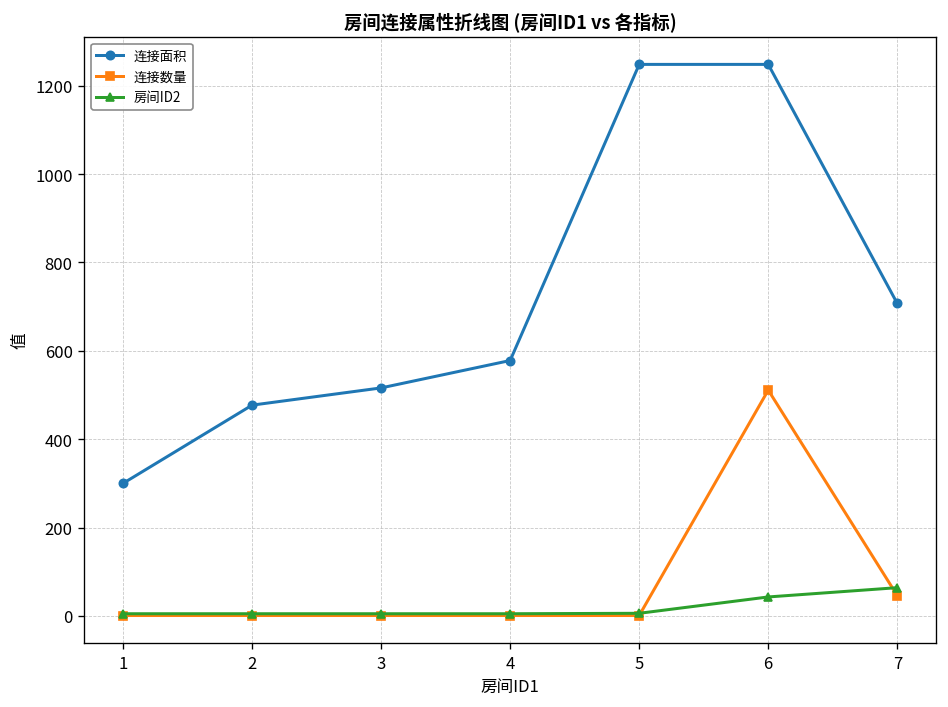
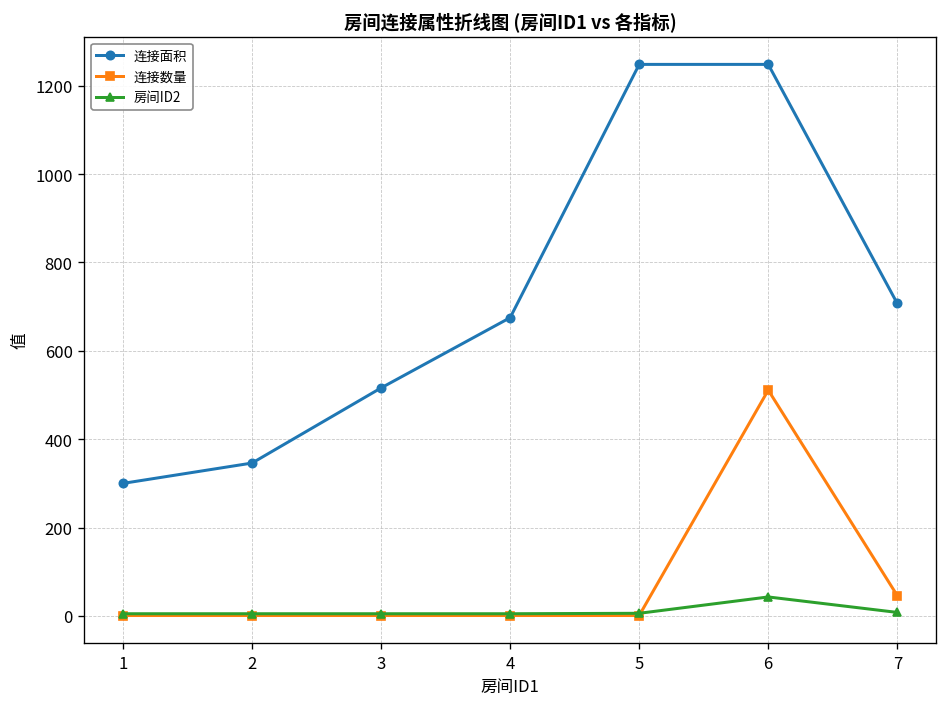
  {
    "连接面积": {
      "1": 300,
-     "2": 480,
+     "2": 350,
      "3": 520,
-     "4": 580,
+     "4": 680,
      "5": 1250,
      "6": 1250,
      "7": 710
    },
    "连接数量": {
      "6": 510,
      "7": 50
    },
    "房间ID2": {
      "6": 40,
-     "7": 60
+     "7": 10
    }
  }
